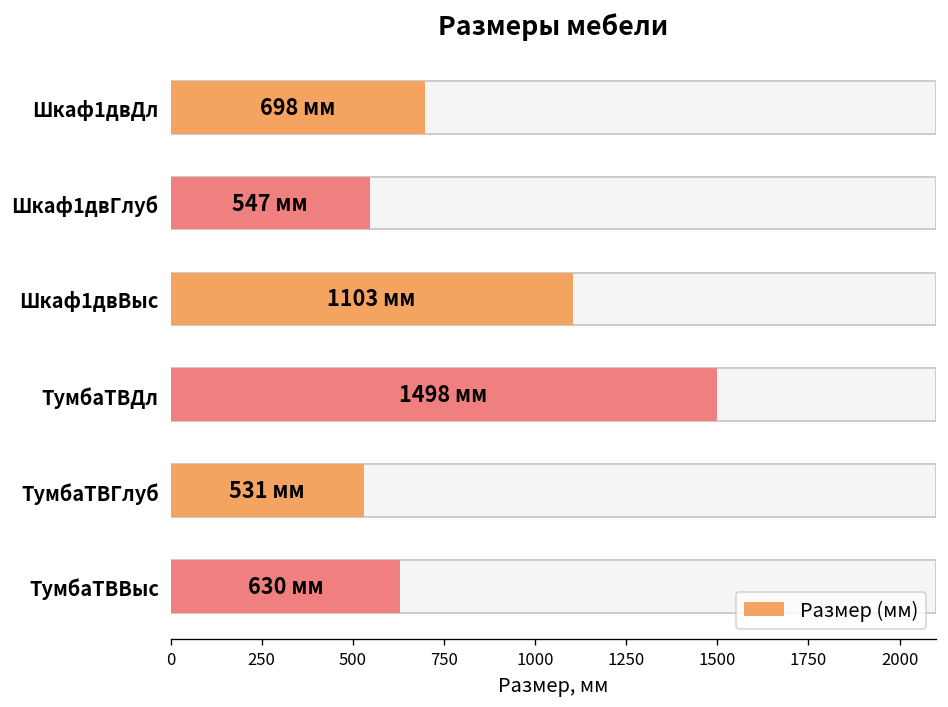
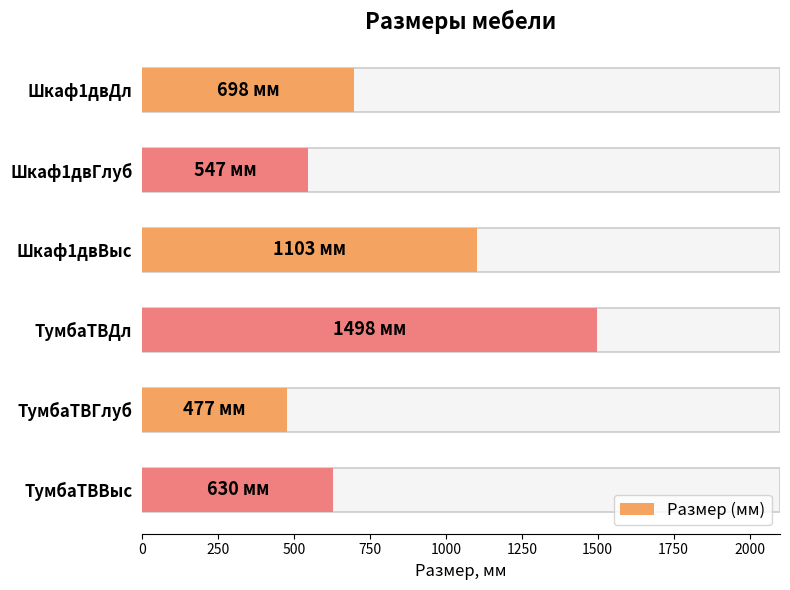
  {
    "Размер (мм)": {
-     "ТумбаТВГлуб": 531
+     "ТумбаТВГлуб": 477
    }
  }
